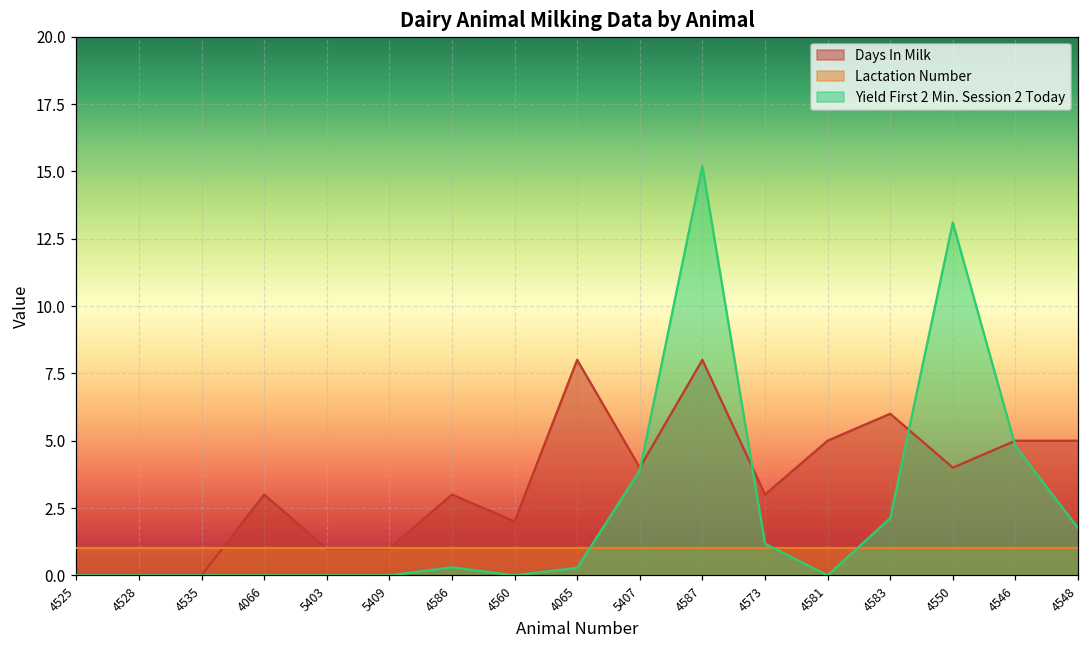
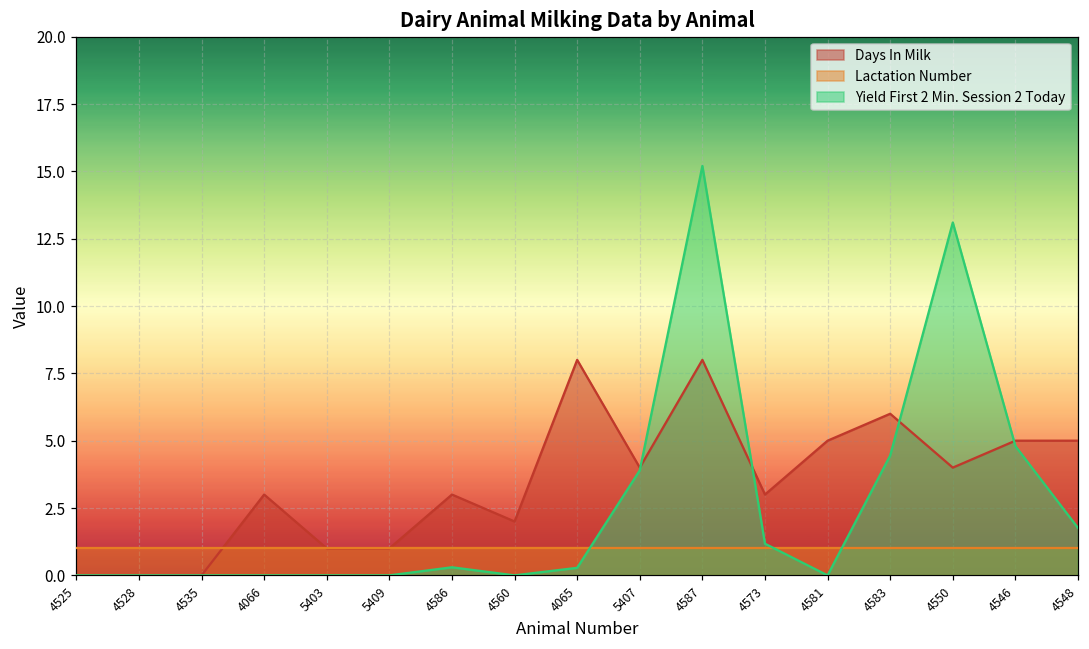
  {
    "Yield First 2 Min. Session 2 Today": {
      "4066": 0.0,
      "5403": 0.0,
      "5409": 0.0,
      "4586": 0.3,
      "4560": 0.0,
      "4065": 0.3,
      "4587": 15.2,
      "4573": 1.2,
      "4581": 0.0,
-     "4583": 2.1,
+     "4583": 4.5,
      "4550": 13.1,
      "4546": 4.8,
      "4548": 1.8
    }
  }
